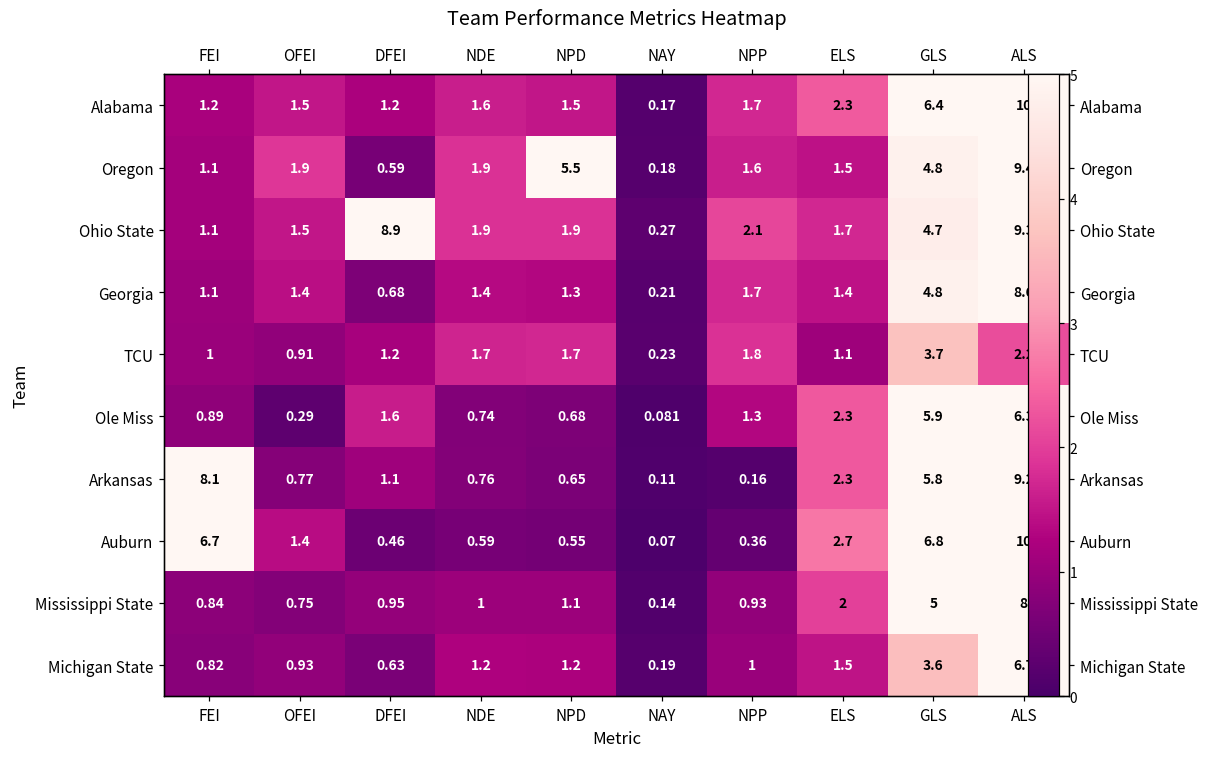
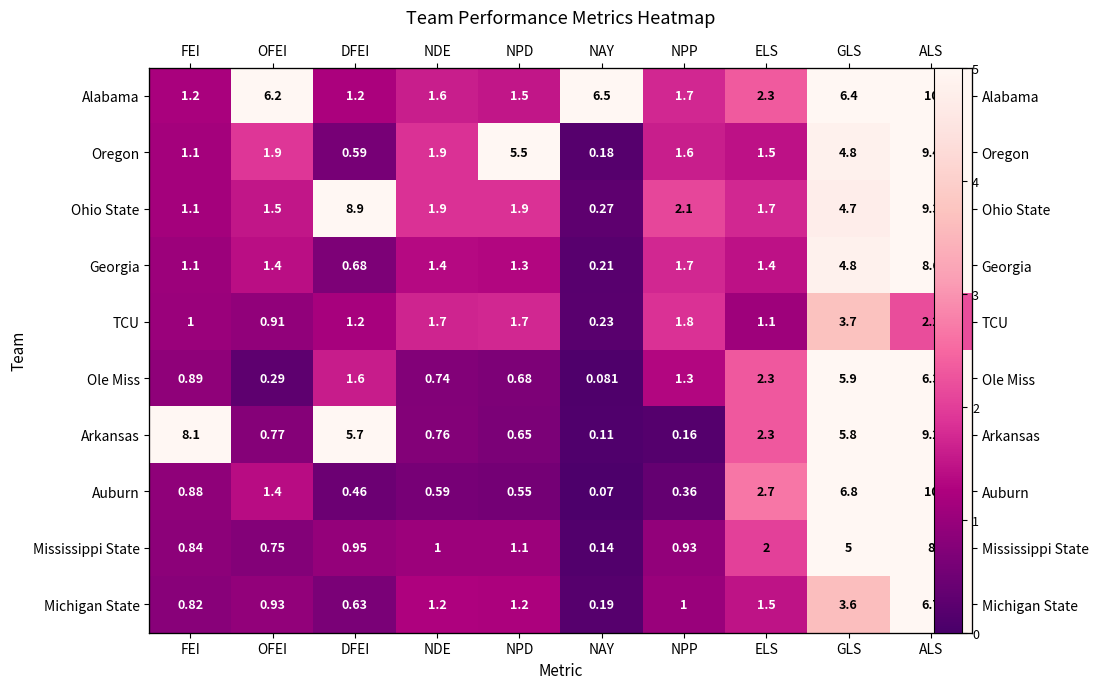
  {
    "Alabama": {
      "FEI": 1.2,
-     "OFEI": 1.5,
+     "OFEI": 6.2,
      "DFEI": 1.2,
      "NDE": 1.6,
      "NPD": 1.5,
-     "NAY": 0.17,
+     "NAY": 6.5,
      "NPP": 1.7,
      "ELS": 2.3,
      "GLS": 6.4,
      "ALS": 10
    },
    "Oregon": {
      "FEI": 1.1,
      "OFEI": 1.9,
      "DFEI": 0.59,
      "NDE": 1.9,
      "NPD": 5.5,
      "NAY": 0.18,
      "NPP": 1.6,
      "ELS": 1.5,
      "GLS": 4.8,
      "ALS": 9.4
    },
    "Ohio State": {
      "FEI": 1.1,
      "OFEI": 1.5,
      "DFEI": 8.9,
      "NDE": 1.9,
      "NPD": 1.9,
      "NAY": 0.27,
      "NPP": 2.1,
      "ELS": 1.7,
      "GLS": 4.7,
      "ALS": 9.3
    },
    "Georgia": {
      "FEI": 1.1,
      "OFEI": 1.4,
      "DFEI": 0.68,
      "NDE": 1.4,
      "NPD": 1.3,
      "NAY": 0.21,
      "NPP": 1.7,
      "ELS": 1.4,
      "GLS": 4.8,
      "ALS": 8.6
    },
    "TCU": {
      "FEI": 1,
      "OFEI": 0.91,
      "DFEI": 1.2,
      "NDE": 1.7,
      "NPD": 1.7,
      "NAY": 0.23,
      "NPP": 1.8,
      "ELS": 1.1,
      "GLS": 3.7,
      "ALS": 2.2
    },
    "Ole Miss": {
      "FEI": 0.89,
      "OFEI": 0.29,
      "DFEI": 1.6,
      "NDE": 0.74,
      "NPD": 0.68,
      "NAY": 0.081,
      "NPP": 1.3,
      "ELS": 2.3,
      "GLS": 5.9,
      "ALS": 6.3
    },
    "Arkansas": {
      "FEI": 8.1,
      "OFEI": 0.77,
-     "DFEI": 1.1,
+     "DFEI": 5.7,
      "NDE": 0.76,
      "NPD": 0.65,
      "NAY": 0.11,
      "NPP": 0.16,
      "ELS": 2.3,
      "GLS": 5.8,
      "ALS": 9.2
    },
    "Auburn": {
-     "FEI": 6.7,
+     "FEI": 0.88,
      "OFEI": 1.4,
      "DFEI": 0.46,
      "NDE": 0.59,
      "NPD": 0.55,
      "NAY": 0.07,
      "NPP": 0.36,
      "ELS": 2.7,
      "GLS": 6.8,
      "ALS": 10
    },
    "Mississippi State": {
      "FEI": 0.84,
      "OFEI": 0.75,
      "DFEI": 0.95,
      "NDE": 1,
      "NPD": 1.1,
      "NAY": 0.14,
      "NPP": 0.93,
      "ELS": 2,
      "GLS": 5,
      "ALS": 8
    },
    "Michigan State": {
      "FEI": 0.82,
      "OFEI": 0.93,
      "DFEI": 0.63,
      "NDE": 1.2,
      "NPD": 1.2,
      "NAY": 0.19,
      "NPP": 1,
      "ELS": 1.5,
      "GLS": 3.6,
      "ALS": 6.7
    }
  }
